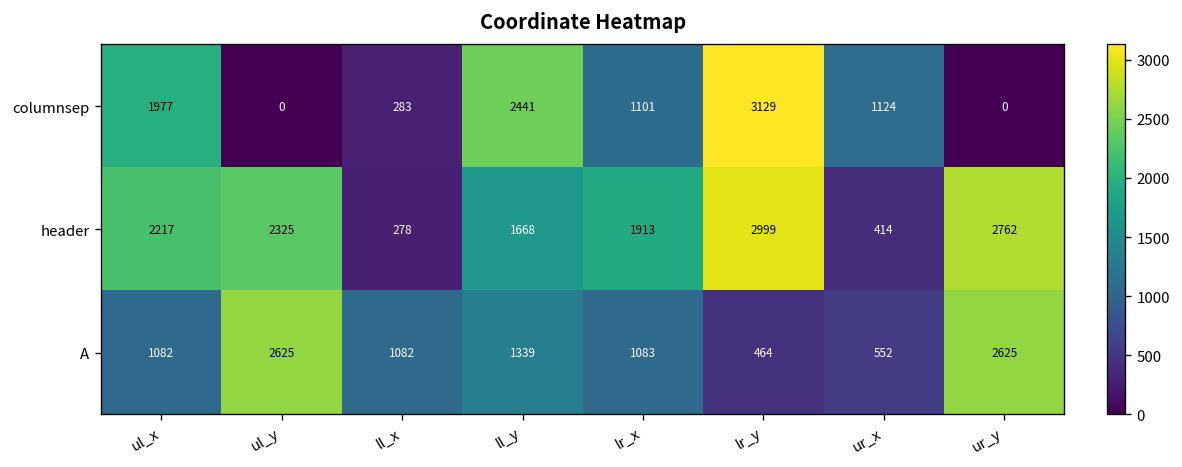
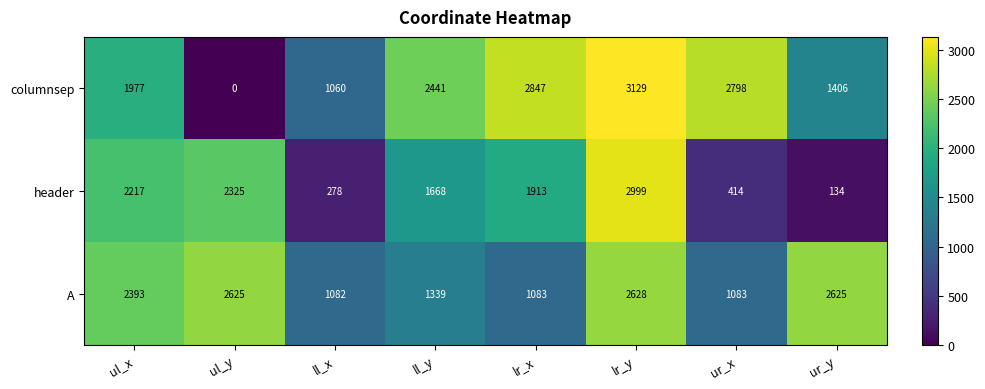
  {
    "columnsep": {
      "ul_x": 1977,
      "ul_y": 0,
-     "ll_x": 283,
+     "ll_x": 1060,
      "ll_y": 2441,
-     "lr_x": 1101,
+     "lr_x": 2847,
      "lr_y": 3129,
-     "ur_x": 1124,
-     "ur_y": 0
+     "ur_x": 2798,
+     "ur_y": 1406
    },
    "header": {
      "ul_x": 2217,
      "ul_y": 2325,
      "ll_x": 278,
      "ll_y": 1668,
      "lr_x": 1913,
      "lr_y": 2999,
      "ur_x": 414,
-     "ur_y": 2762
+     "ur_y": 134
    },
    "A": {
-     "ul_x": 1082,
+     "ul_x": 2393,
      "ul_y": 2625,
      "ll_x": 1082,
      "ll_y": 1339,
      "lr_x": 1083,
-     "lr_y": 464,
-     "ur_x": 552,
+     "lr_y": 2628,
+     "ur_x": 1083,
      "ur_y": 2625
    }
  }
